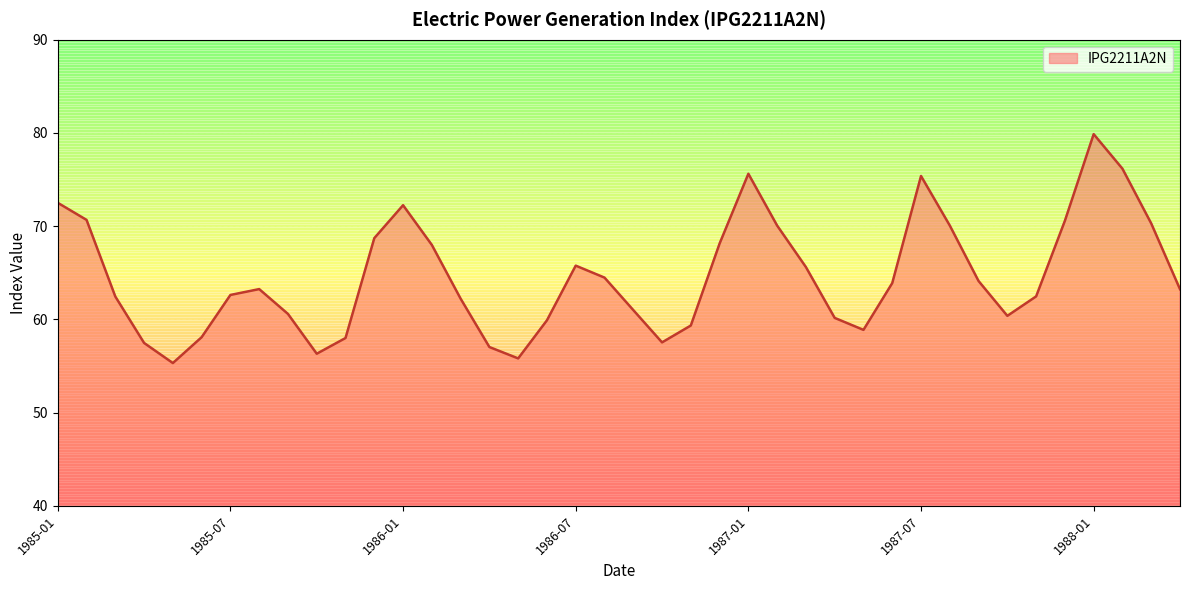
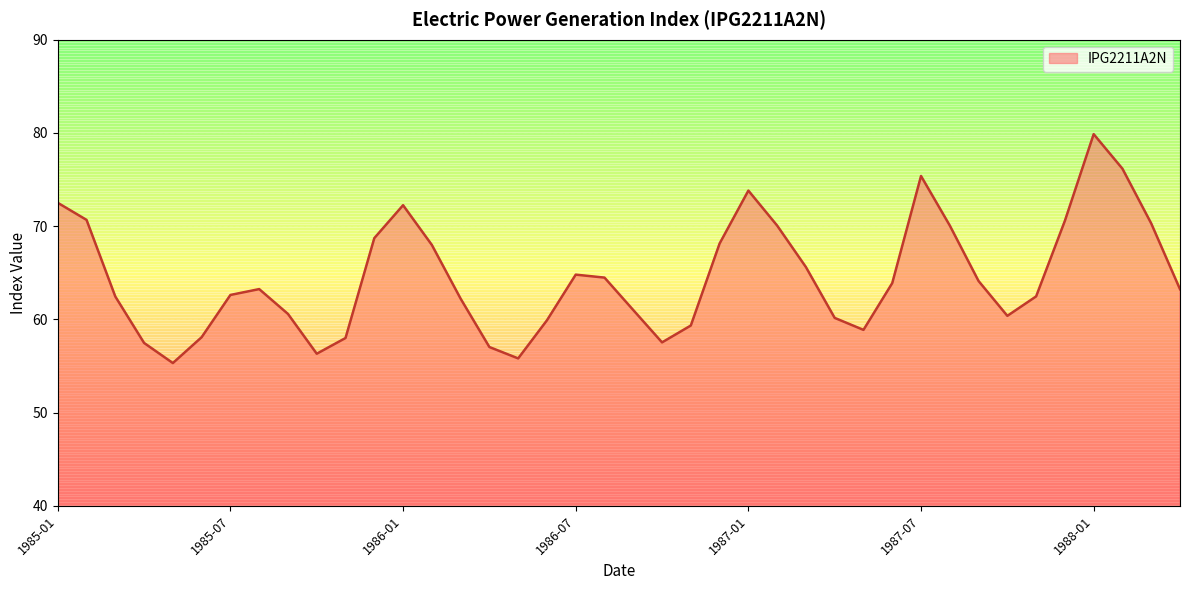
  {
    "1985-01": 73,
    "1985-07": 63,
    "1986-01": 72,
-   "1986-07": 66,
-   "1987-01": 76,
+   "1986-07": 65,
+   "1987-01": 74,
    "1987-07": 75,
    "1988-01": 80
  }
